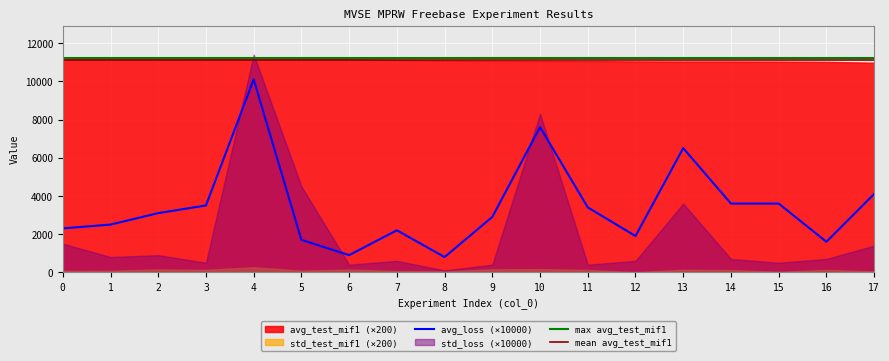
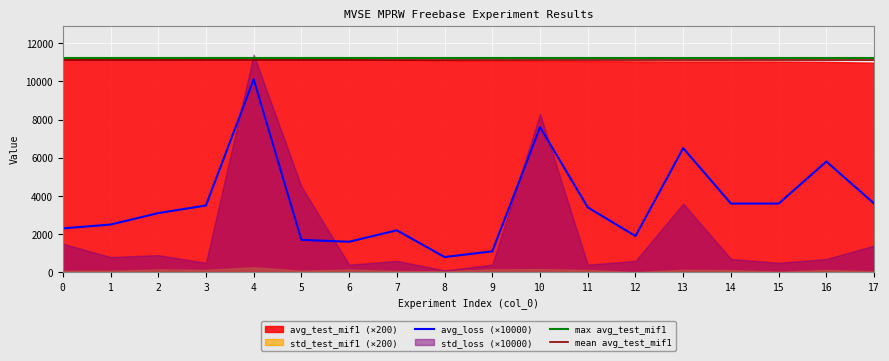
  {
    "avg_loss (×10000)": {
      "0": 2300,
      "1": 2500,
      "2": 3100,
      "3": 3500,
      "4": 10100,
      "5": 1700,
-     "6": 900,
+     "6": 1600,
      "7": 2200,
      "8": 800,
-     "9": 2900,
+     "9": 1100,
      "10": 7600,
      "11": 3400,
      "12": 1900,
      "13": 6500,
      "14": 3600,
      "15": 3600,
-     "16": 1600,
-     "17": 4100
+     "16": 5800,
+     "17": 3600
    },
    "std_test_mif1 (×200)": {
      "2": 200,
      "3": 100,
      "4": 300,
      "6": 100,
      "9": 200,
      "10": 200,
      "13": 100
    },
    "std_loss (×10000)": {
      "0": 1500,
      "1": 800,
      "2": 900,
      "3": 500,
      "4": 11400,
      "5": 4500,
      "6": 400,
      "7": 600,
      "9": 400,
      "10": 8300,
      "11": 400,
      "12": 600,
      "13": 3600,
      "14": 700,
      "15": 500,
      "16": 700,
      "17": 1400
    }
  }
